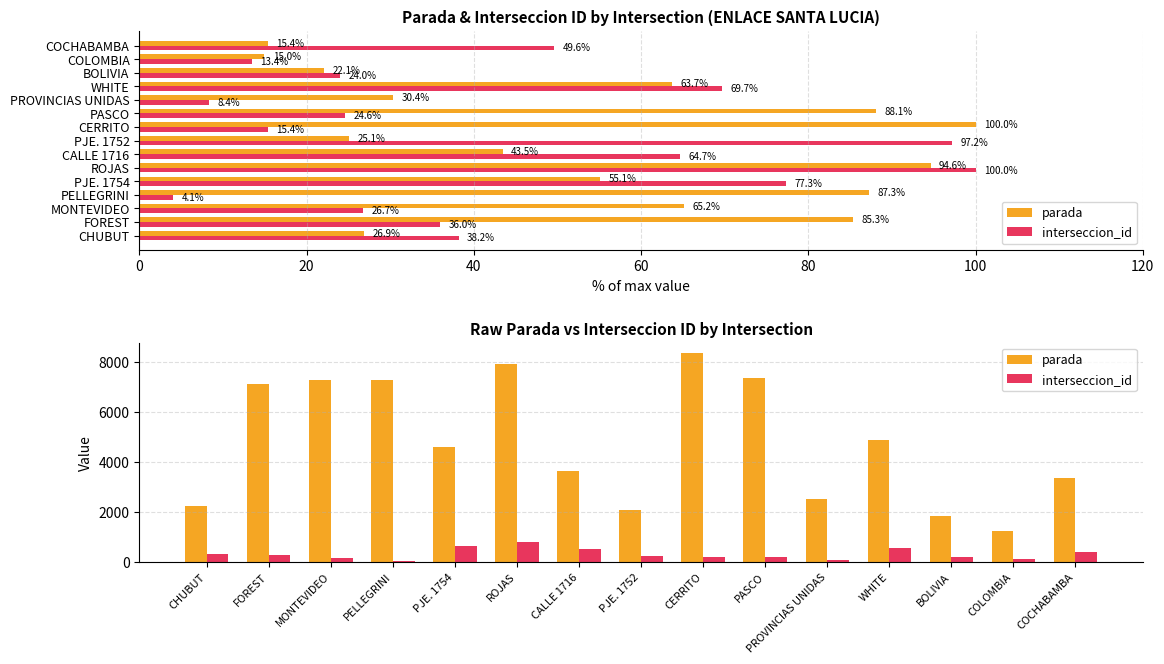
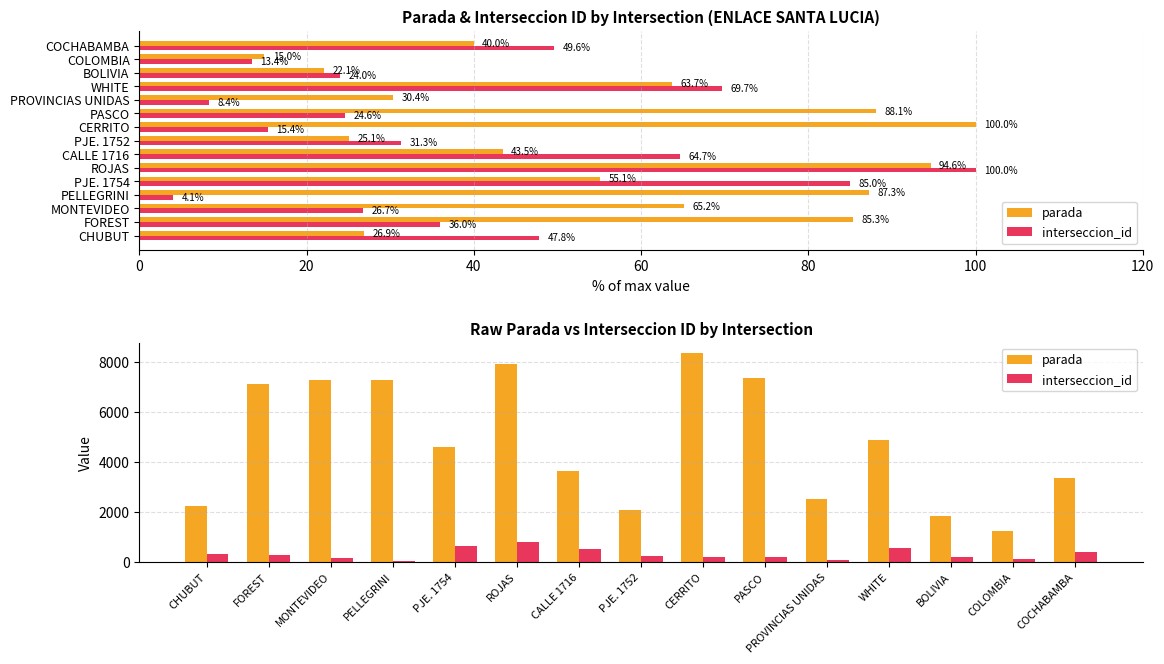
  {
    "Parada & Interseccion ID by Intersection (ENLACE SANTA LUCIA)": {
      "parada": {
-       "COCHABAMBA": "15.4%",
+       "COCHABAMBA": "40.0%",
        "WHITE": "63.7%",
        "PROVINCIAS UNIDAS": "30.4%",
        "PASCO": "88.1%",
        "CERRITO": "100.0%",
        "PJE. 1752": "25.1%",
        "CALLE 1716": "43.5%",
        "ROJAS": "94.6%",
        "PJE. 1754": "55.1%",
        "PELLEGRINI": "87.3%",
        "MONTEVIDEO": "65.2%",
        "FOREST": "85.3%",
        "CHUBUT": "26.9%"
      },
      "interseccion_id": {
        "COCHABAMBA": "49.6%",
        "WHITE": "69.7%",
        "PROVINCIAS UNIDAS": "8.4%",
        "PASCO": "24.6%",
        "CERRITO": "15.4%",
-       "PJE. 1752": "97.2%",
+       "PJE. 1752": "31.3%",
        "CALLE 1716": "64.7%",
        "ROJAS": "100.0%",
-       "PJE. 1754": "77.3%",
+       "PJE. 1754": "85.0%",
        "PELLEGRINI": "4.1%",
        "MONTEVIDEO": "26.7%",
        "FOREST": "36.0%",
-       "CHUBUT": "38.2%"
+       "CHUBUT": "47.8%"
      }
    },
    "Raw Parada vs Interseccion ID by Intersection": {
      "parada": {
        "CHUBUT": "2200",
        "FOREST": "7100",
        "MONTEVIDEO": "7300",
        "PELLEGRINI": "7300",
        "PJE. 1754": "4600",
        "ROJAS": "7900",
        "CALLE 1716": "3600",
        "PJE. 1752": "2100",
        "CERRITO": "8400",
        "PASCO": "7400",
        "PROVINCIAS UNIDAS": "2500",
        "WHITE": "4900",
        "BOLIVIA": "1800",
        "COLOMBIA": "1200",
        "COCHABAMBA": "3300"
      },
      "interseccion_id": {
        "CHUBUT": "300",
        "FOREST": "300",
        "MONTEVIDEO": "200",
        "PJE. 1754": "600",
        "ROJAS": "800",
        "CALLE 1716": "500",
        "PJE. 1752": "300",
        "CERRITO": "200",
        "PASCO": "200",
        "WHITE": "600",
        "BOLIVIA": "200",
        "COLOMBIA": "100",
        "COCHABAMBA": "400"
      }
    }
  }
